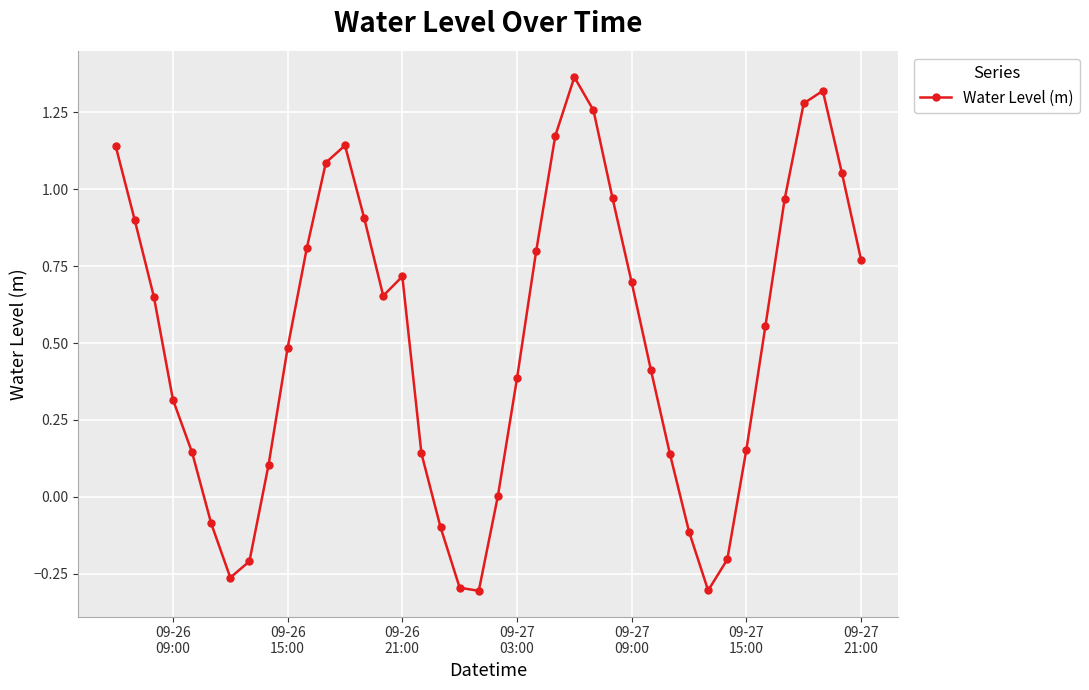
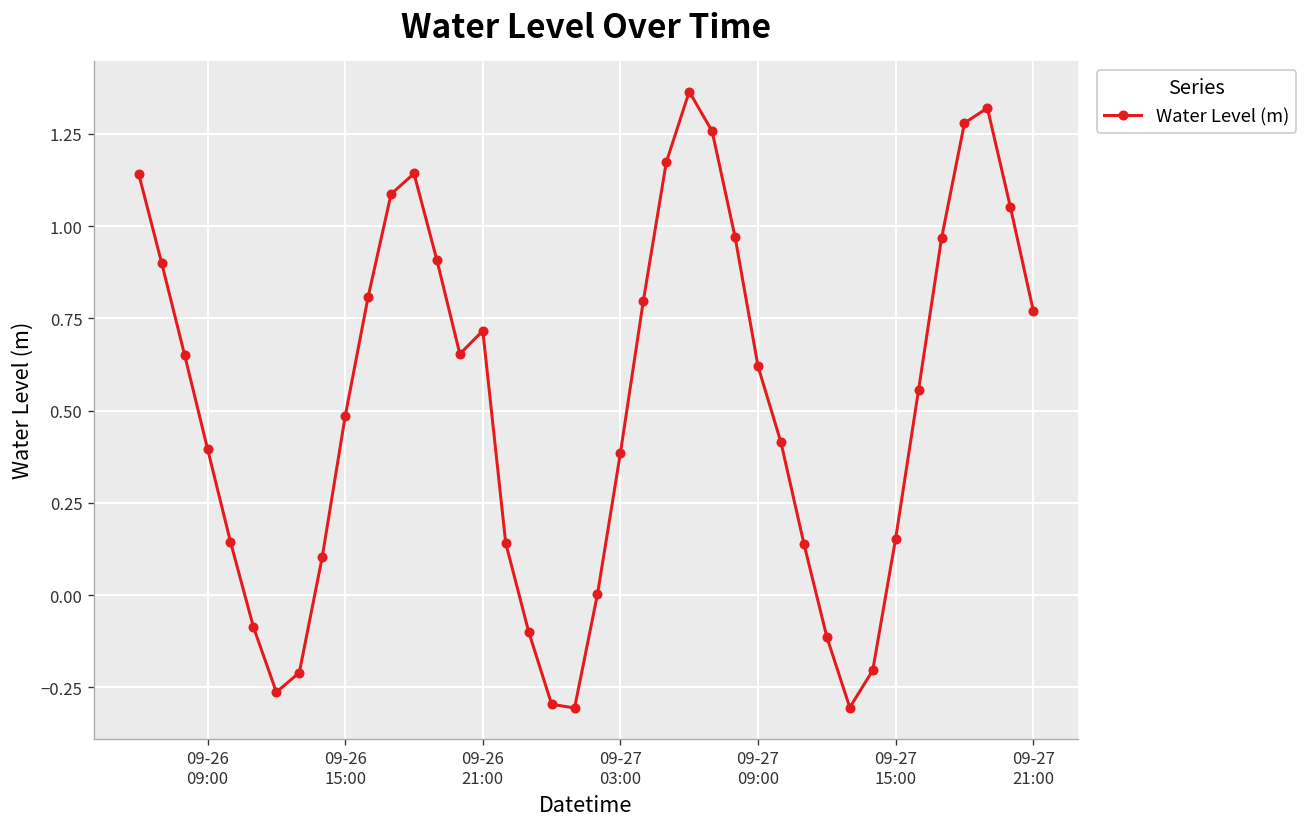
  {
-   "09-26 09:00": 0.32,
+   "09-26 09:00": 0.40,
    "09-26 15:00": 0.48,
    "09-26 21:00": 0.72,
    "09-27 03:00": 0.39,
-   "09-27 09:00": 0.70,
+   "09-27 09:00": 0.62,
    "09-27 15:00": 0.15,
    "09-27 21:00": 0.77
  }
